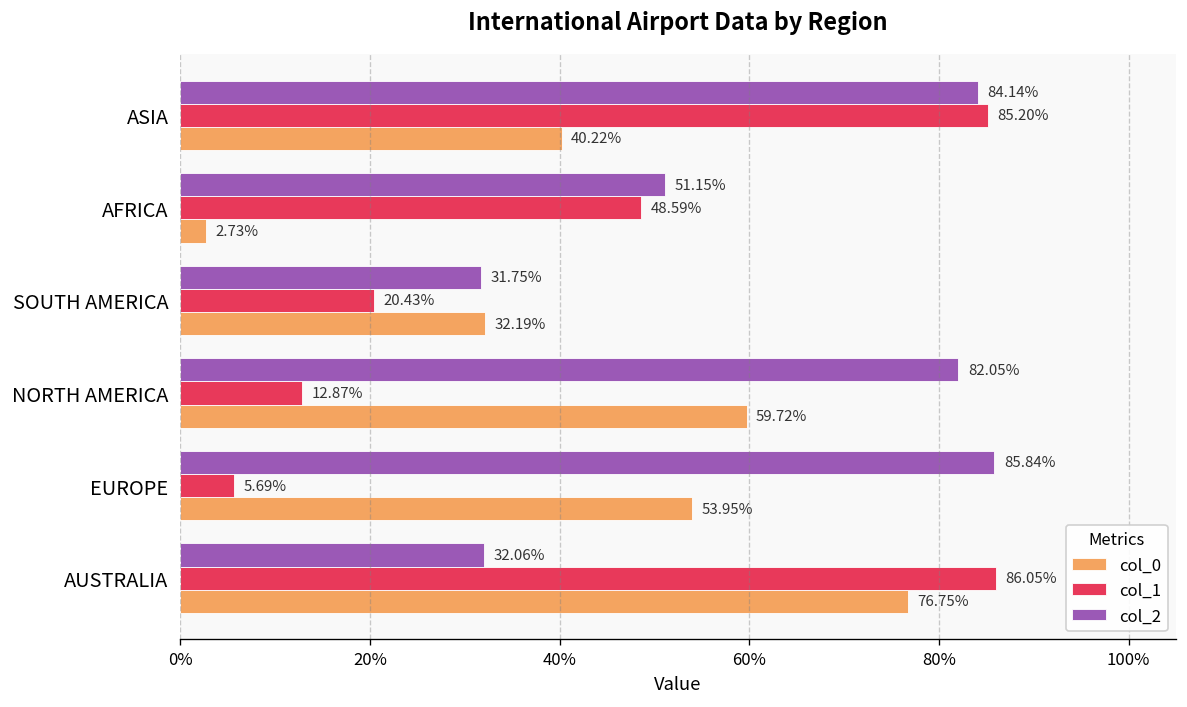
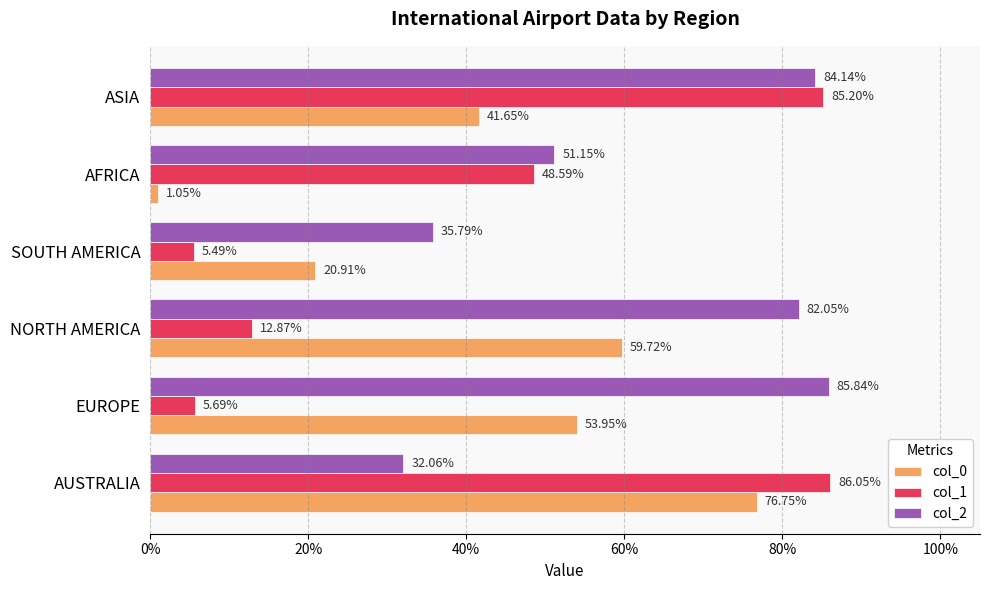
  {
    "col_0": {
-     "ASIA": "40.22%",
-     "AFRICA": "2.73%",
-     "SOUTH AMERICA": "32.19%",
+     "ASIA": "41.65%",
+     "AFRICA": "1.05%",
+     "SOUTH AMERICA": "20.91%",
      "NORTH AMERICA": "59.72%",
      "EUROPE": "53.95%",
      "AUSTRALIA": "76.75%"
    },
    "col_1": {
      "ASIA": "85.20%",
      "AFRICA": "48.59%",
-     "SOUTH AMERICA": "20.43%",
+     "SOUTH AMERICA": "5.49%",
      "NORTH AMERICA": "12.87%",
      "EUROPE": "5.69%",
      "AUSTRALIA": "86.05%"
    },
    "col_2": {
      "ASIA": "84.14%",
      "AFRICA": "51.15%",
-     "SOUTH AMERICA": "31.75%",
+     "SOUTH AMERICA": "35.79%",
      "NORTH AMERICA": "82.05%",
      "EUROPE": "85.84%",
      "AUSTRALIA": "32.06%"
    }
  }
